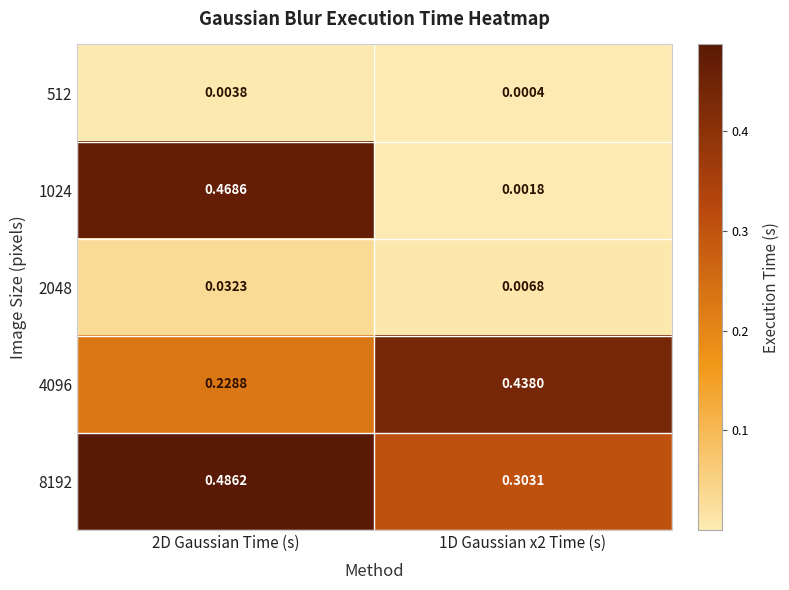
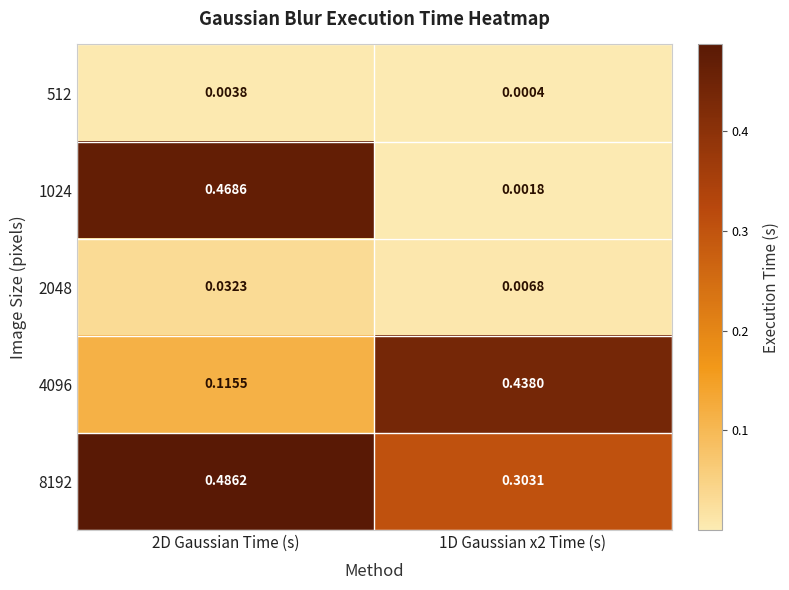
  {
    "512": {
      "2D Gaussian Time (s)": 0.0038,
      "1D Gaussian x2 Time (s)": 0.0004
    },
    "1024": {
      "2D Gaussian Time (s)": 0.4686,
      "1D Gaussian x2 Time (s)": 0.0018
    },
    "2048": {
      "2D Gaussian Time (s)": 0.0323,
      "1D Gaussian x2 Time (s)": 0.0068
    },
    "4096": {
-     "2D Gaussian Time (s)": 0.2288,
+     "2D Gaussian Time (s)": 0.1155,
      "1D Gaussian x2 Time (s)": 0.4380
    },
    "8192": {
      "2D Gaussian Time (s)": 0.4862,
      "1D Gaussian x2 Time (s)": 0.3031
    }
  }
